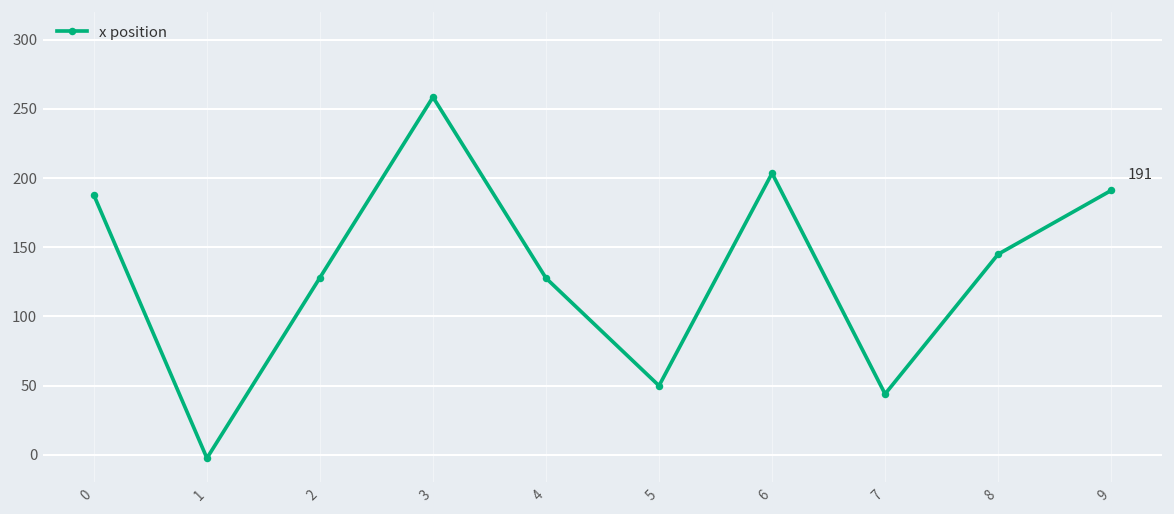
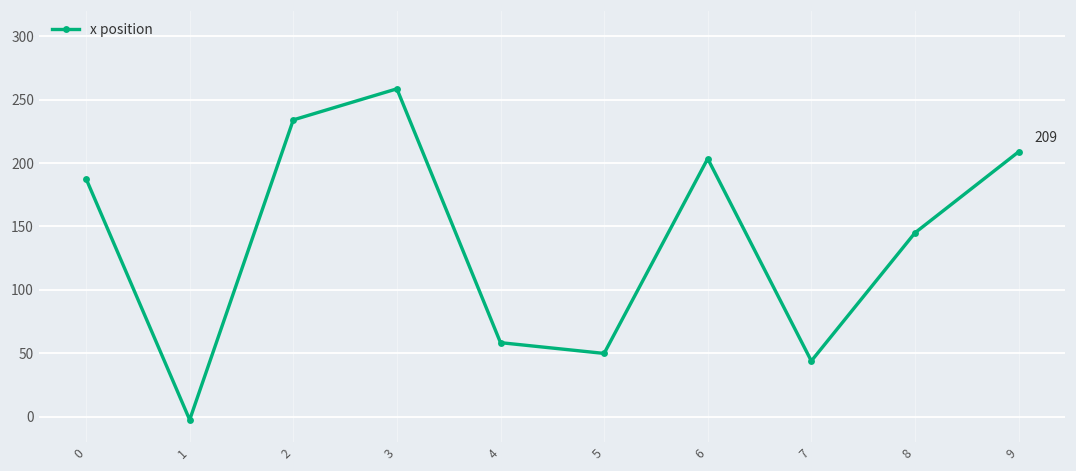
  {
-   "2": 128,
-   "4": 128,
-   "9": 191
+   "2": 234,
+   "4": 58,
+   "9": 209
  }
